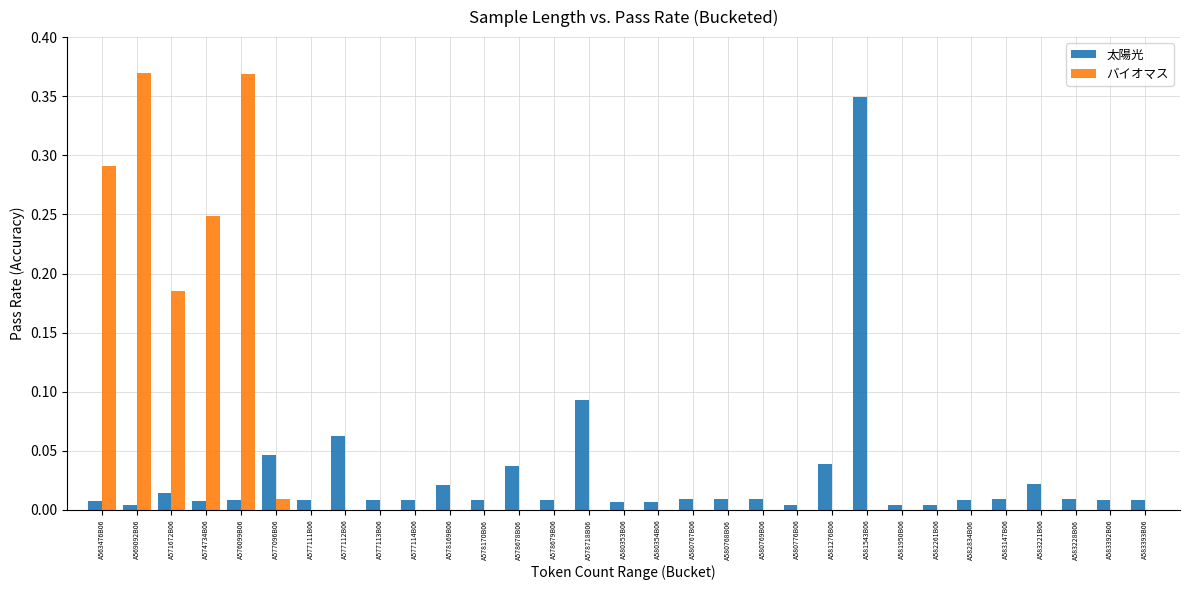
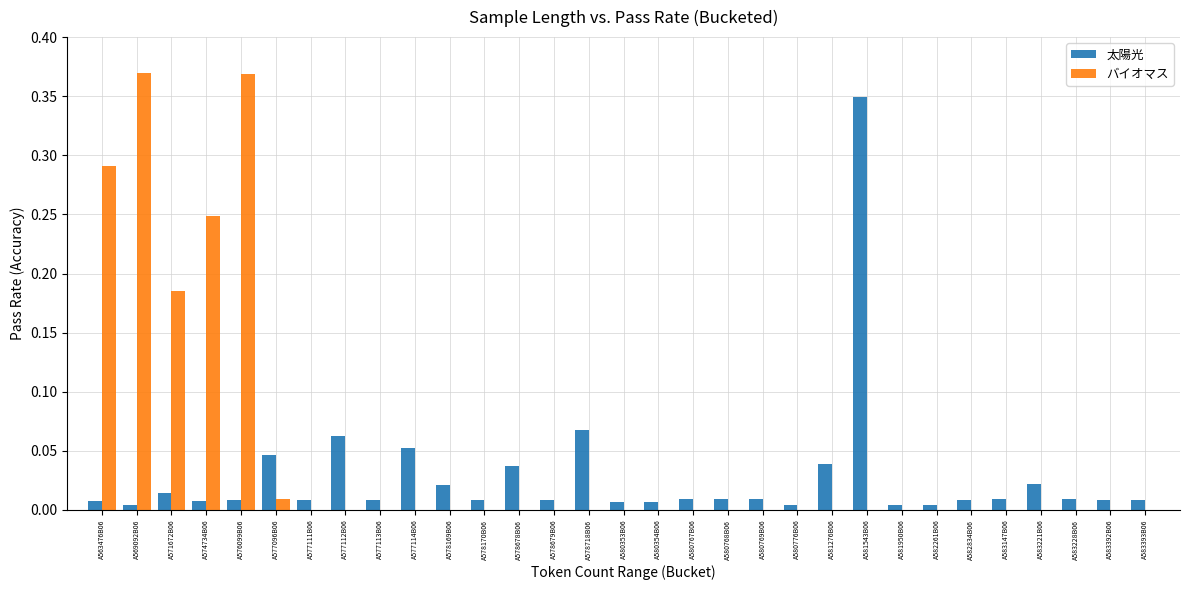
  {
    "太陽光": {
      "A563476B06": 0.008,
      "A569092B06": 0.004,
      "A571672B06": 0.015,
      "A574734B06": 0.007,
      "A576099B06": 0.009,
      "A577096B06": 0.046,
      "A577111B06": 0.008,
      "A577112B06": 0.063,
      "A577113B06": 0.008,
-     "A577114B06": 0.008,
+     "A577114B06": 0.052,
      "A578169B06": 0.021,
      "A578170B06": 0.009,
      "A578678B06": 0.038,
      "A578679B06": 0.008,
-     "A578718B06": 0.093,
+     "A578718B06": 0.068,
      "A580353B06": 0.007,
      "A580354B06": 0.007,
      "A580767B06": 0.009,
      "A580768B06": 0.009,
      "A580769B06": 0.009,
      "A580776B06": 0.004,
      "A581276B06": 0.039,
      "A581543B06": 0.349,
      "A581950B06": 0.004,
      "A582261B06": 0.004,
      "A582834B06": 0.008,
      "A583147B06": 0.009,
      "A583221B06": 0.022,
      "A583228B06": 0.009,
      "A583392B06": 0.008,
      "A583393B06": 0.008
    },
    "バイオマス": {
      "A563476B06": 0.291,
      "A569092B06": 0.370,
      "A571672B06": 0.185,
      "A574734B06": 0.249,
      "A576099B06": 0.369,
      "A577096B06": 0.009,
      "A577111B06": 0.000,
      "A577112B06": 0.000,
      "A577113B06": 0.000,
      "A577114B06": 0.000,
      "A578169B06": 0.000,
      "A578170B06": 0.000,
      "A578678B06": 0.000,
      "A578679B06": 0.000,
      "A578718B06": 0.000,
      "A580353B06": 0.000,
      "A580354B06": 0.000,
      "A580767B06": 0.000,
      "A580768B06": 0.000,
      "A580769B06": 0.000,
      "A580776B06": 0.000,
      "A581276B06": 0.000,
      "A581543B06": 0.000,
      "A581950B06": 0.000,
      "A582261B06": 0.000,
      "A582834B06": 0.000,
      "A583147B06": 0.000,
      "A583221B06": 0.000,
      "A583228B06": 0.000,
      "A583392B06": 0.000,
      "A583393B06": 0.000
    }
  }
